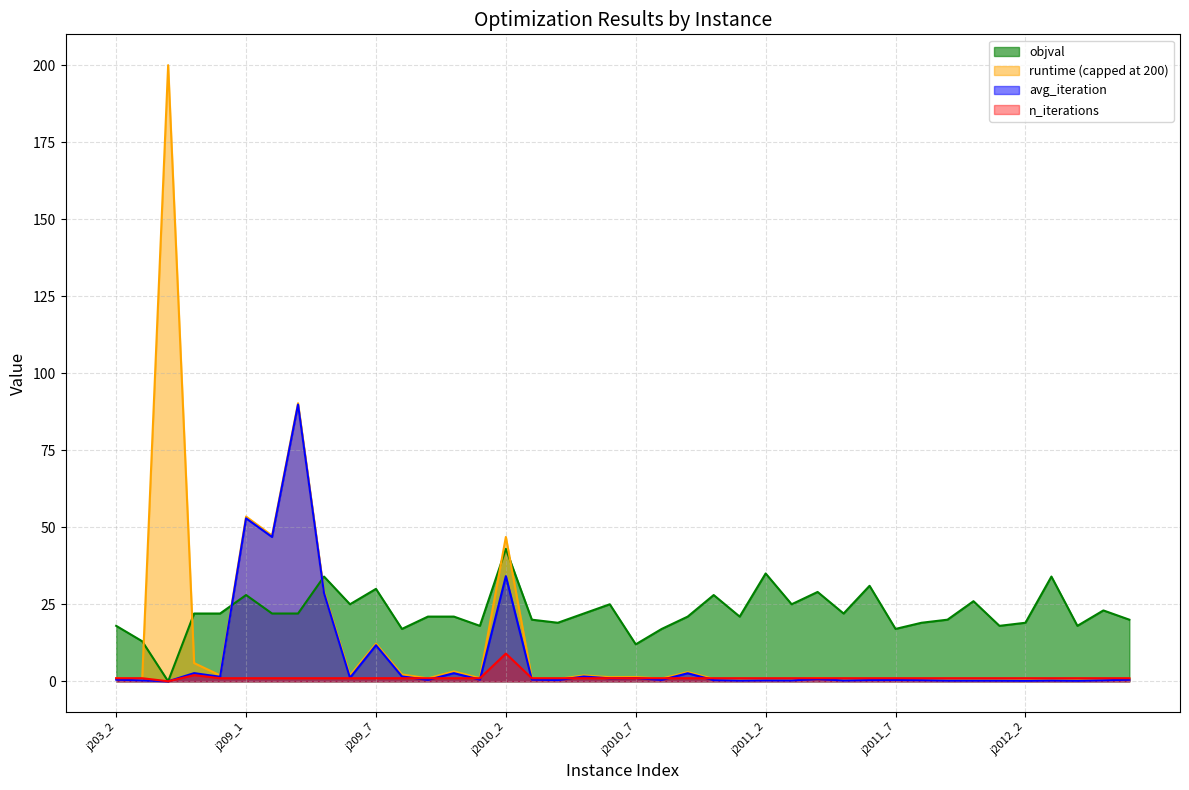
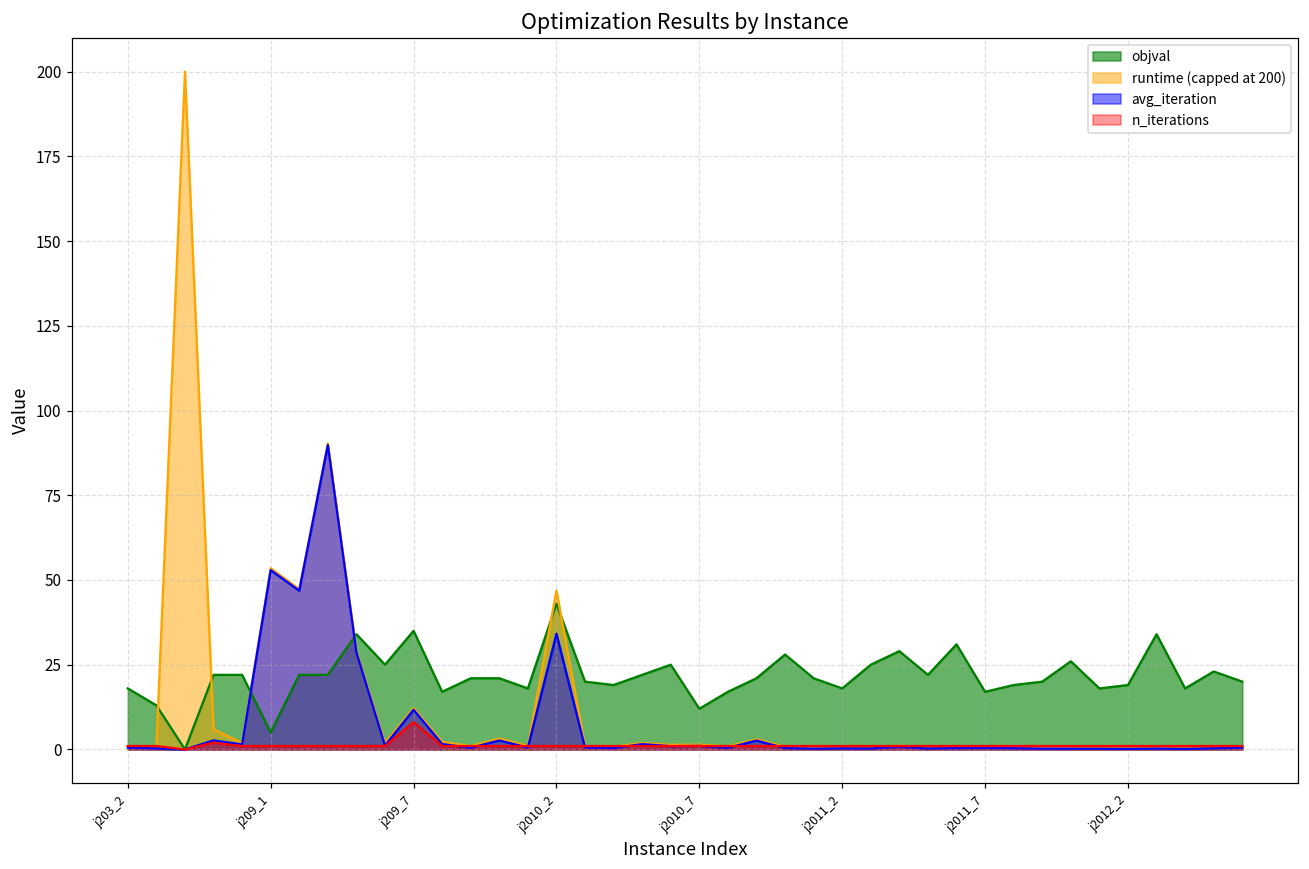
  {
    "objval": {
      "j203_2": 18,
-     "j209_1": 28,
-     "j209_7": 30,
+     "j209_1": 5,
+     "j209_7": 35,
      "j2010_2": 43,
      "j2010_7": 12,
-     "j2011_2": 35,
+     "j2011_2": 18,
      "j2011_7": 17,
      "j2012_2": 19
    },
    "runtime (capped at 200)": {
      "j2010_2": 47
    },
    "avg_iteration": {
      "j2010_2": 34
    },
    "n_iterations": {
      "j209_1": 1,
-     "j209_7": 1,
-     "j2010_2": 9
+     "j209_7": 8,
+     "j2010_2": 1
    }
  }
